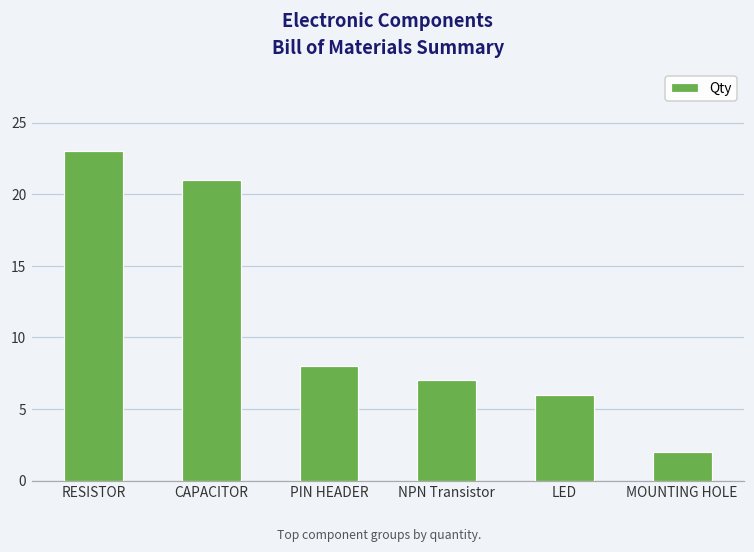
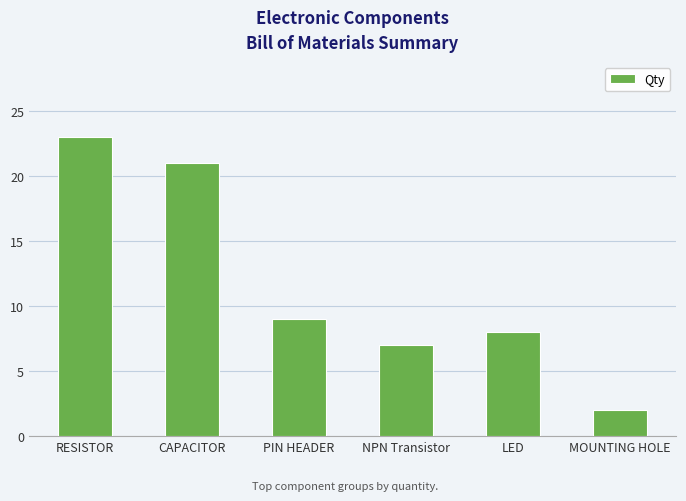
  {
    "RESISTOR": 23,
    "CAPACITOR": 21,
-   "PIN HEADER": 8,
+   "PIN HEADER": 9,
    "NPN Transistor": 7,
-   "LED": 6,
+   "LED": 8,
    "MOUNTING HOLE": 2
  }
